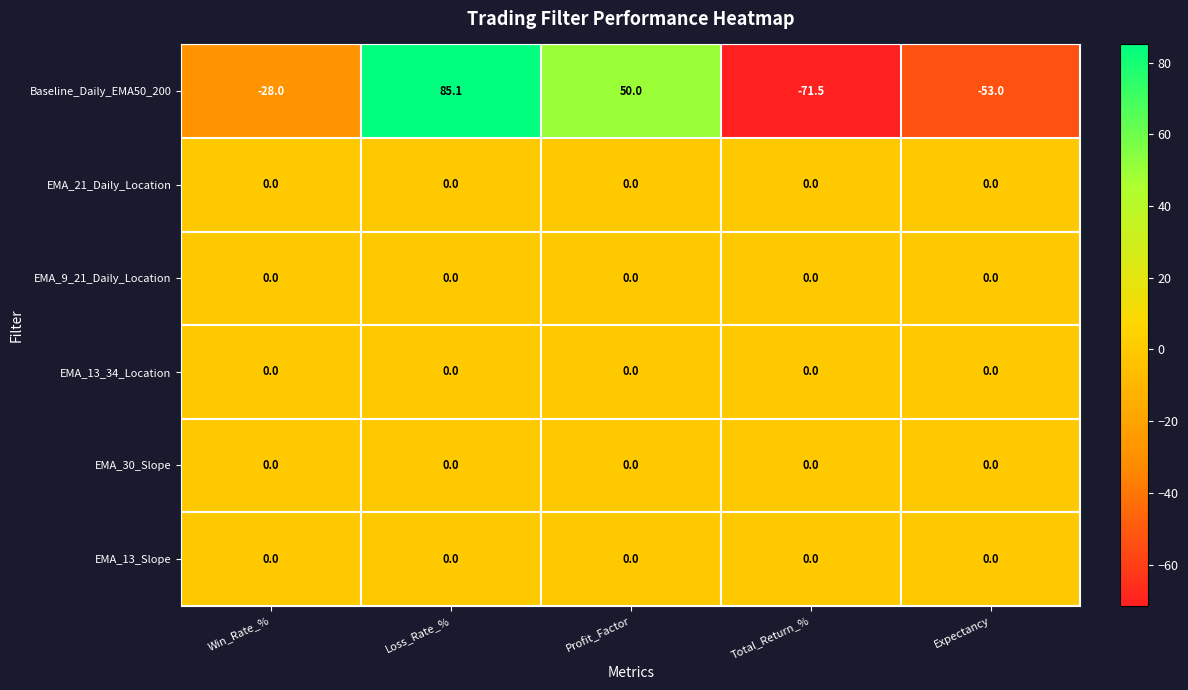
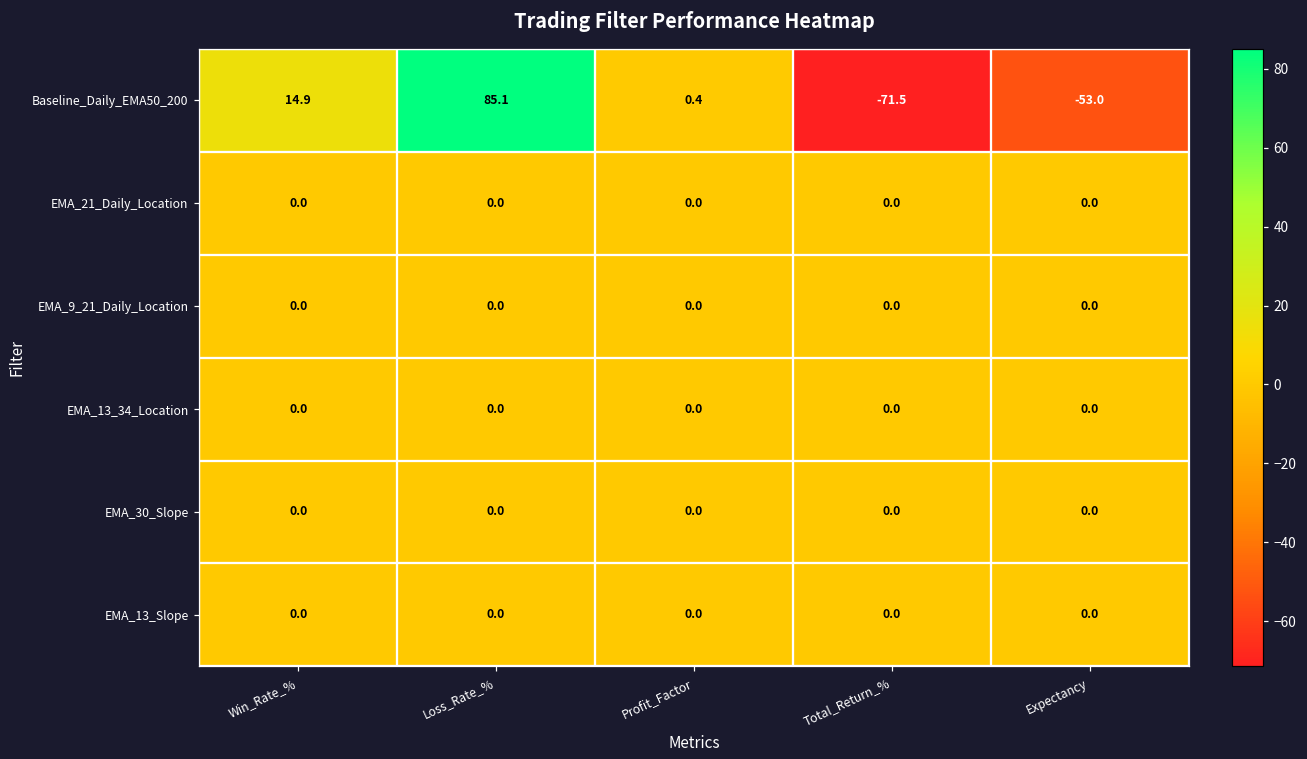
  {
    "Baseline_Daily_EMA50_200": {
-     "Win_Rate_%": -28.0,
+     "Win_Rate_%": 14.9,
      "Loss_Rate_%": 85.1,
-     "Profit_Factor": 50.0,
+     "Profit_Factor": 0.4,
      "Total_Return_%": -71.5,
      "Expectancy": -53.0
    },
    "EMA_21_Daily_Location": {
      "Win_Rate_%": 0.0,
      "Loss_Rate_%": 0.0,
      "Profit_Factor": 0.0,
      "Total_Return_%": 0.0,
      "Expectancy": 0.0
    },
    "EMA_9_21_Daily_Location": {
      "Win_Rate_%": 0.0,
      "Loss_Rate_%": 0.0,
      "Profit_Factor": 0.0,
      "Total_Return_%": 0.0,
      "Expectancy": 0.0
    },
    "EMA_13_34_Location": {
      "Win_Rate_%": 0.0,
      "Loss_Rate_%": 0.0,
      "Profit_Factor": 0.0,
      "Total_Return_%": 0.0,
      "Expectancy": 0.0
    },
    "EMA_30_Slope": {
      "Win_Rate_%": 0.0,
      "Loss_Rate_%": 0.0,
      "Profit_Factor": 0.0,
      "Total_Return_%": 0.0,
      "Expectancy": 0.0
    },
    "EMA_13_Slope": {
      "Win_Rate_%": 0.0,
      "Loss_Rate_%": 0.0,
      "Profit_Factor": 0.0,
      "Total_Return_%": 0.0,
      "Expectancy": 0.0
    }
  }
